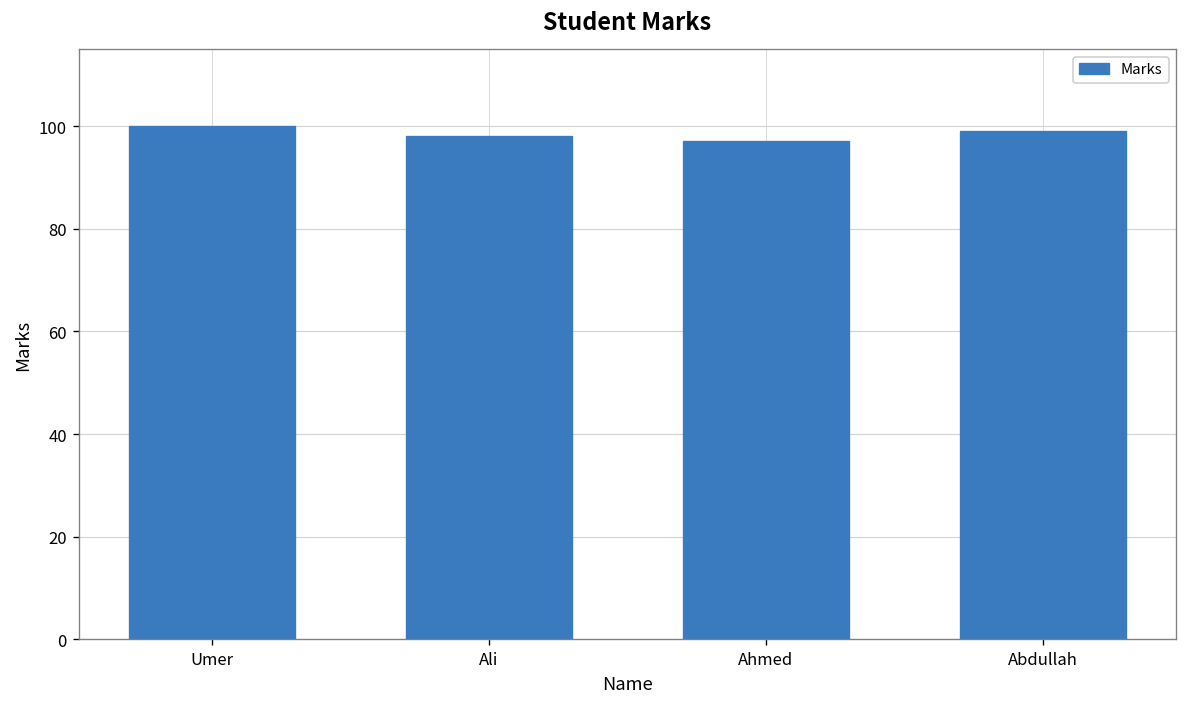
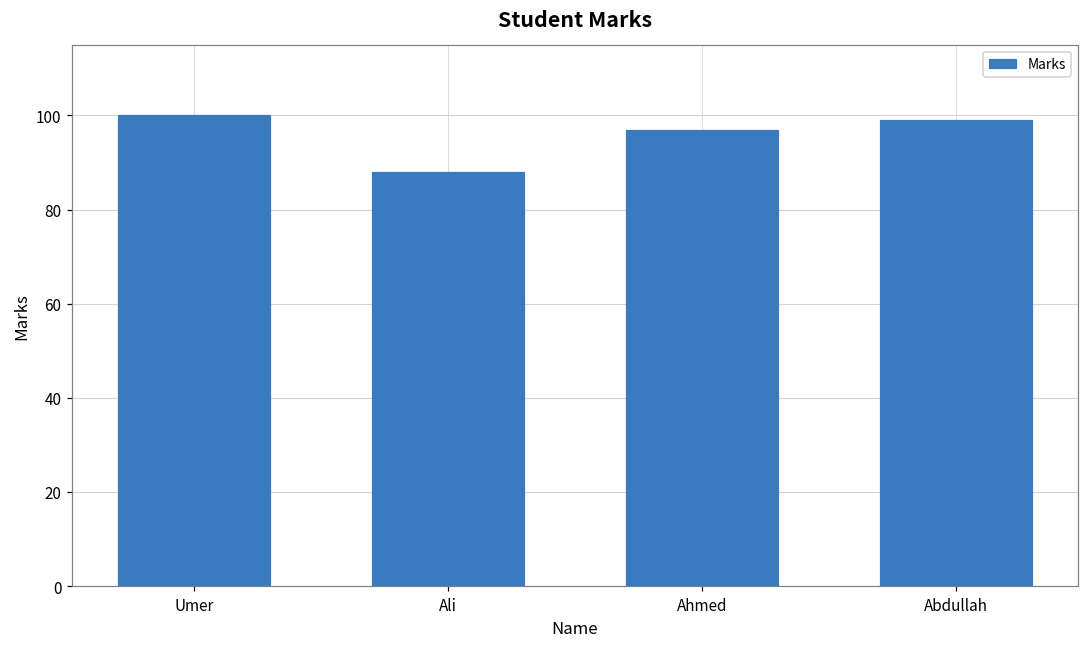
  {
    "Umer": 100,
-   "Ali": 98,
+   "Ali": 88,
    "Ahmed": 97,
    "Abdullah": 99
  }
